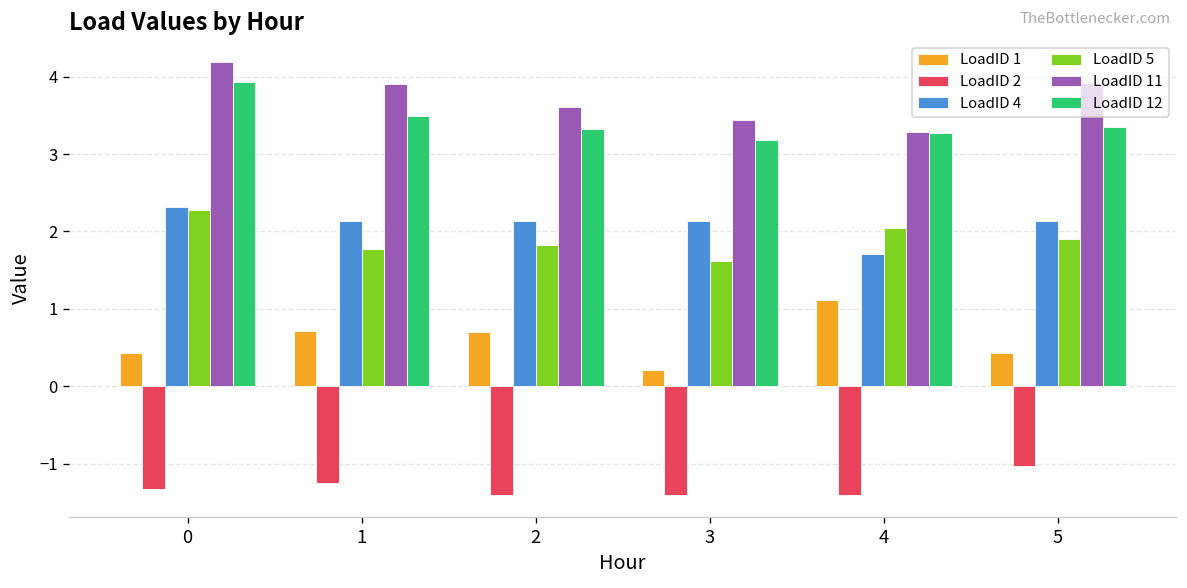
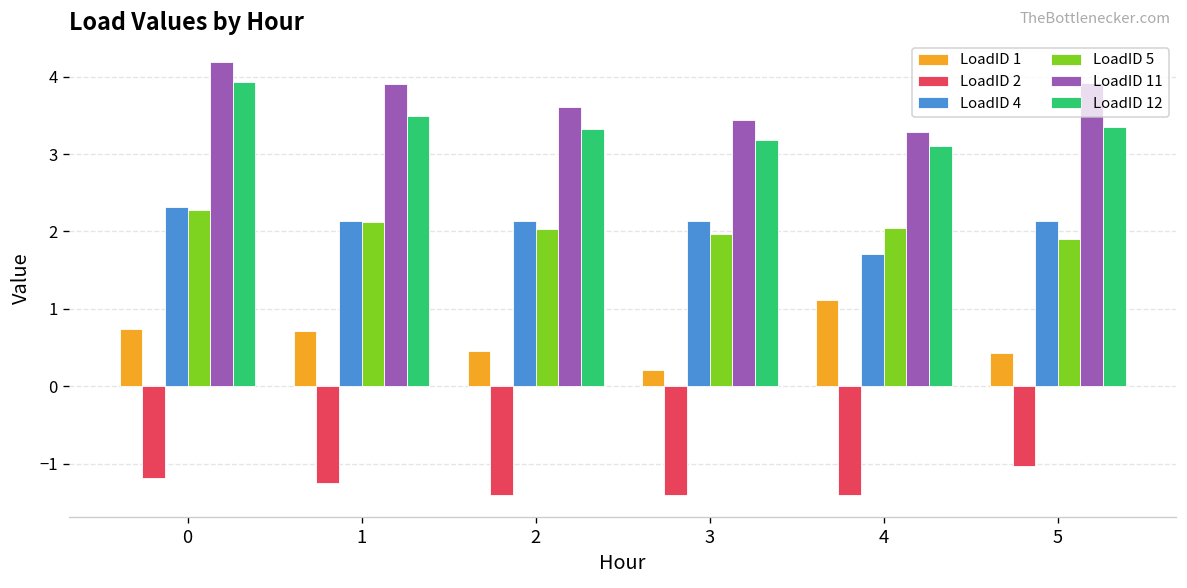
  {
    "LoadID 1": {
-     "0": 0.4,
+     "0": 0.7,
      "1": 0.7,
-     "2": 0.7,
+     "2": 0.5,
      "3": 0.2,
      "4": 1.1,
      "5": 0.4
    },
    "LoadID 2": {
-     "0": -1.3,
+     "0": -1.2,
      "1": -1.3,
      "2": -1.4,
      "3": -1.4,
      "4": -1.4,
      "5": -1.0
    },
    "LoadID 4": {
      "0": 2.3,
      "1": 2.1,
      "2": 2.1,
      "3": 2.1,
      "4": 1.7,
      "5": 2.1
    },
    "LoadID 5": {
      "0": 2.3,
-     "1": 1.8,
-     "2": 1.8,
-     "3": 1.6,
+     "1": 2.1,
+     "2": 2.0,
+     "3": 2.0,
      "4": 2.0,
      "5": 1.9
    },
    "LoadID 11": {
      "0": 4.2,
      "1": 3.9,
      "2": 3.6,
      "3": 3.4,
      "4": 3.3
    },
    "LoadID 12": {
      "0": 3.9,
      "1": 3.5,
      "2": 3.3,
      "3": 3.2,
-     "4": 3.3,
+     "4": 3.1,
      "5": 3.4
    }
  }
